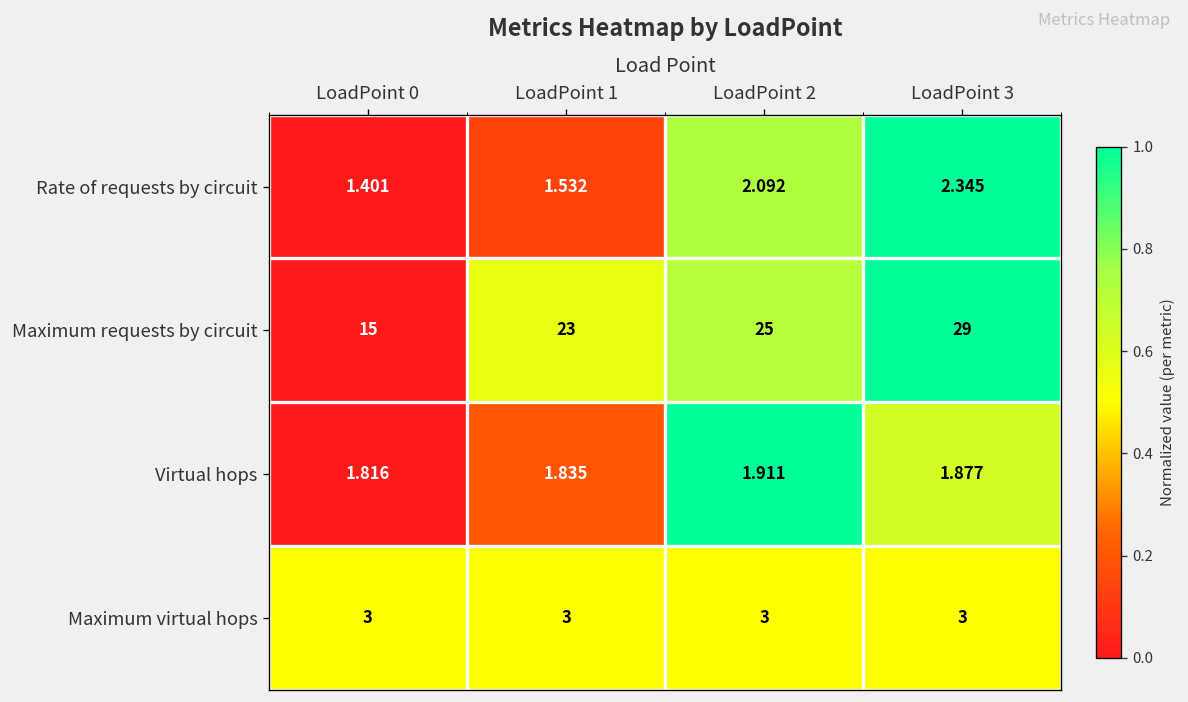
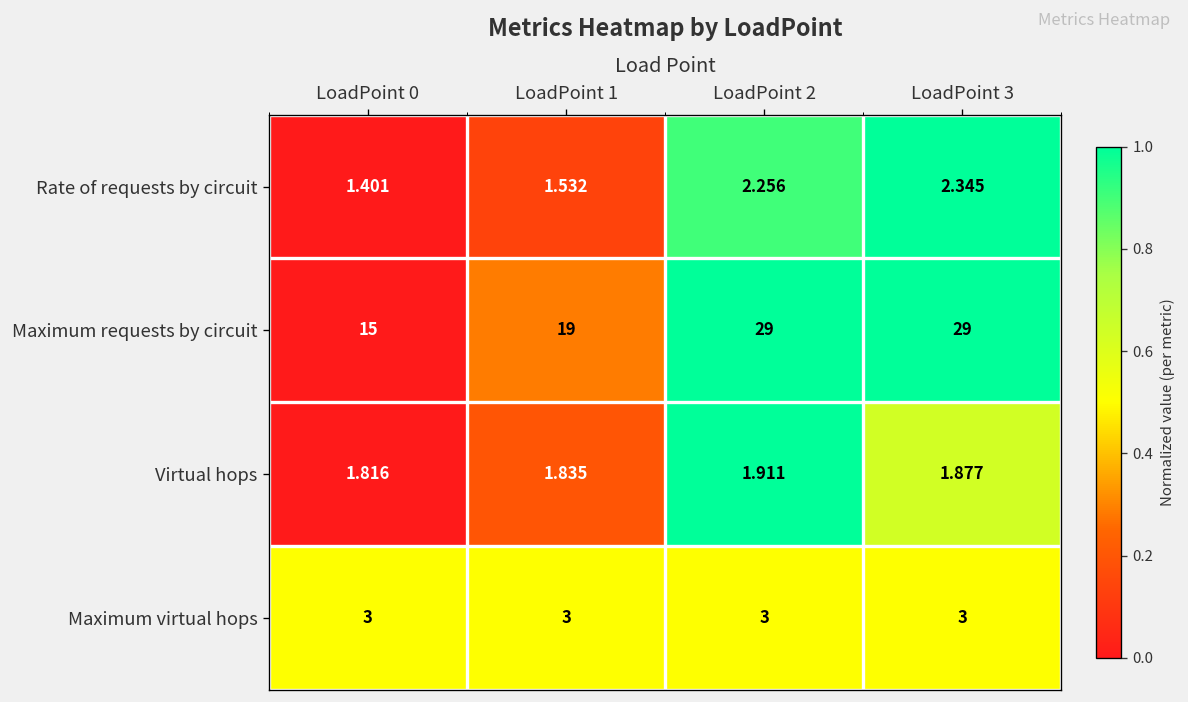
  {
    "Rate of requests by circuit": {
      "LoadPoint 0": 1.401,
      "LoadPoint 1": 1.532,
-     "LoadPoint 2": 2.092,
+     "LoadPoint 2": 2.256,
      "LoadPoint 3": 2.345
    },
    "Maximum requests by circuit": {
      "LoadPoint 0": 15,
-     "LoadPoint 1": 23,
-     "LoadPoint 2": 25,
+     "LoadPoint 1": 19,
+     "LoadPoint 2": 29,
      "LoadPoint 3": 29
    },
    "Virtual hops": {
      "LoadPoint 0": 1.816,
      "LoadPoint 1": 1.835,
      "LoadPoint 2": 1.911,
      "LoadPoint 3": 1.877
    },
    "Maximum virtual hops": {
      "LoadPoint 0": 3,
      "LoadPoint 1": 3,
      "LoadPoint 2": 3,
      "LoadPoint 3": 3
    }
  }
